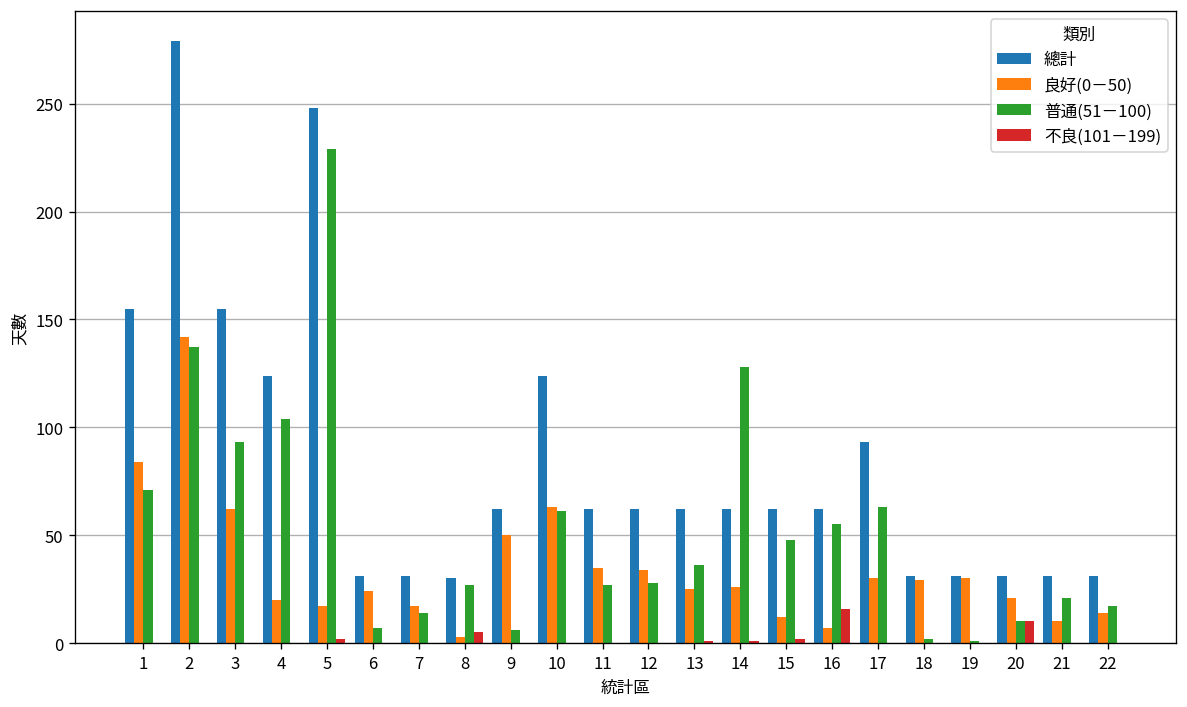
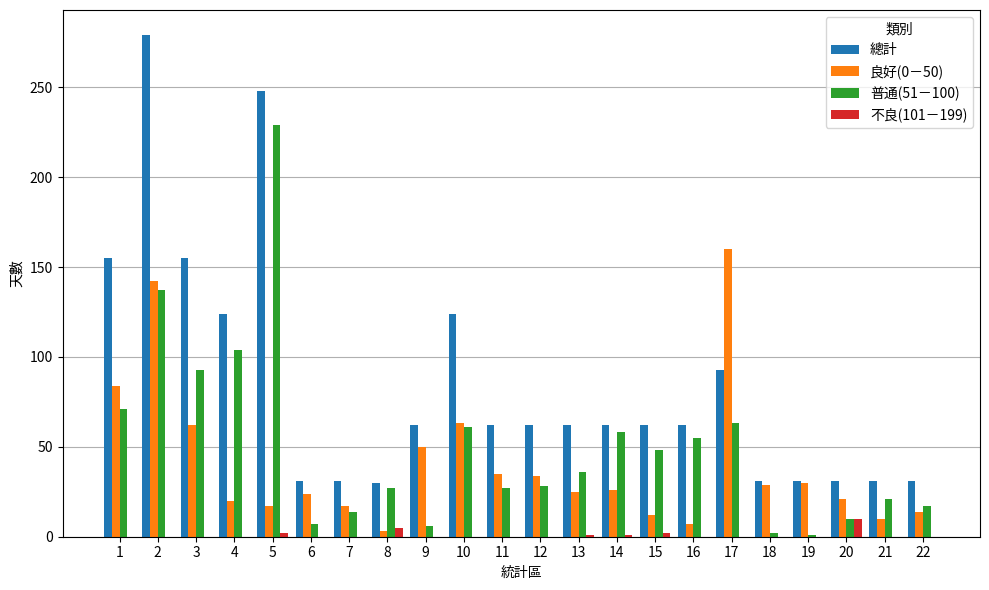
  {
    "總計": {
      "1": 155,
      "2": 279,
      "3": 155,
      "4": 124,
      "5": 248,
      "6": 31,
      "7": 31,
      "8": 30,
      "9": 62,
      "10": 124,
      "11": 62,
      "12": 62,
      "13": 62,
      "14": 62,
      "15": 62,
      "16": 62,
      "17": 93,
      "18": 31,
      "19": 31,
      "20": 31,
      "21": 31,
      "22": 31
    },
    "良好(0－50)": {
      "1": 84,
      "2": 142,
      "3": 62,
      "4": 20,
      "5": 17,
      "6": 24,
      "7": 17,
      "8": 3,
      "9": 50,
      "10": 63,
      "11": 35,
      "12": 34,
      "13": 25,
      "14": 26,
      "15": 12,
      "16": 7,
-     "17": 30,
+     "17": 160,
      "18": 29,
      "19": 30,
      "20": 21,
      "21": 10,
      "22": 14
    },
    "普通(51－100)": {
      "1": 71,
      "2": 137,
      "3": 93,
      "4": 104,
      "5": 229,
      "6": 7,
      "7": 14,
      "8": 27,
      "9": 6,
      "10": 61,
      "11": 27,
      "12": 28,
      "13": 36,
-     "14": 128,
+     "14": 58,
      "15": 48,
      "16": 55,
      "17": 63,
      "18": 2,
      "20": 10,
      "21": 21,
      "22": 17
    },
    "不良(101－199)": {
      "1": 0,
      "2": 0,
      "3": 0,
      "4": 0,
      "5": 2,
      "6": 0,
      "7": 0,
      "8": 5,
      "9": 0,
      "10": 0,
      "11": 0,
      "12": 0,
      "15": 2,
-     "16": 16,
+     "16": 0,
      "17": 0,
      "18": 0,
      "19": 0,
      "20": 10,
      "21": 0,
      "22": 0
    }
  }
